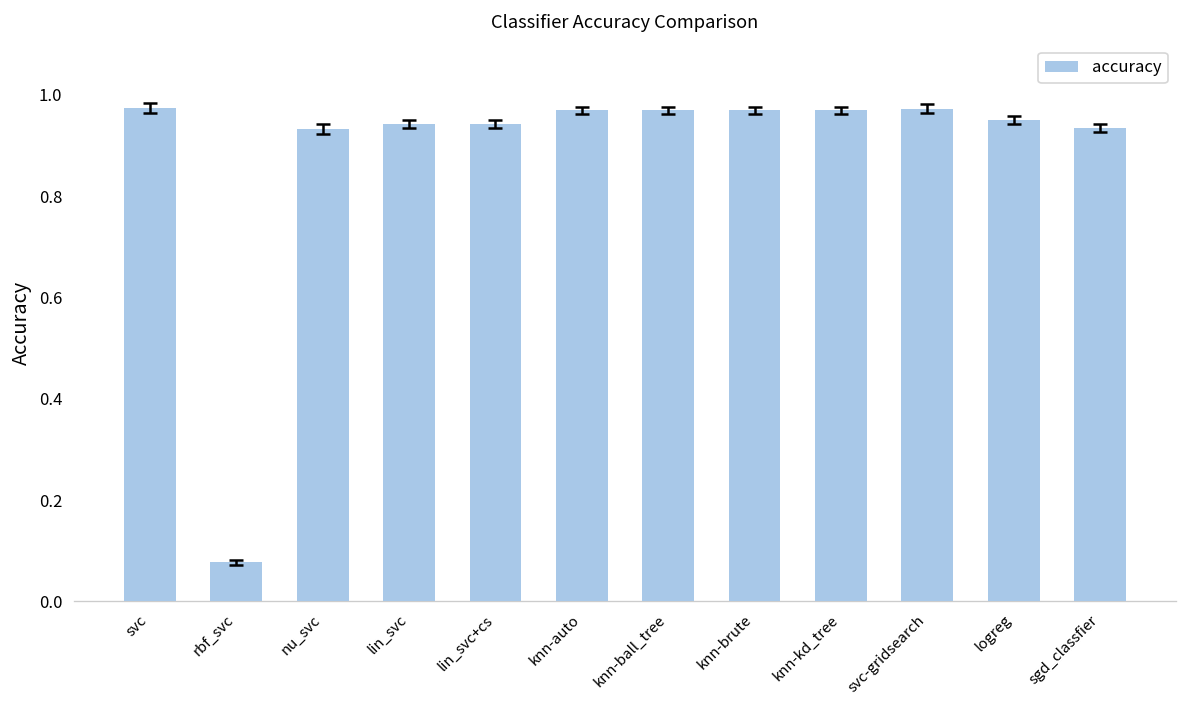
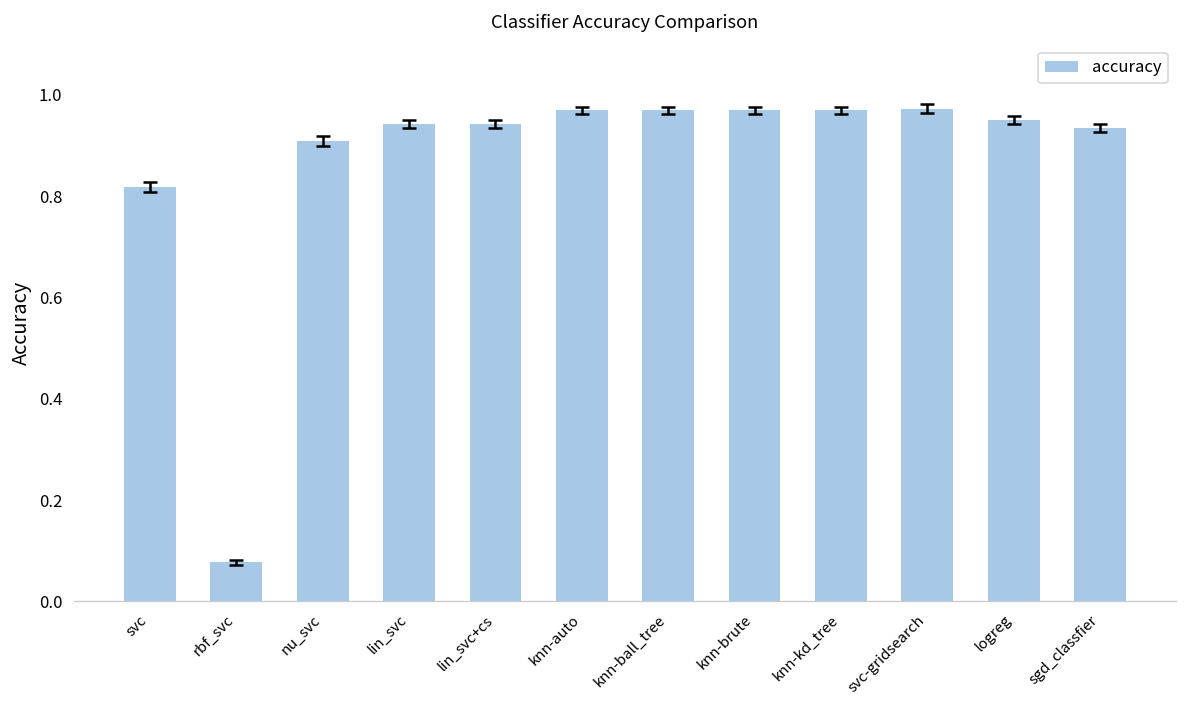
  {
    "accuracy": {
-     "svc": 0.97,
+     "svc": 0.82,
      "rbf_svc": 0.08,
-     "nu_svc": 0.93,
+     "nu_svc": 0.91,
      "lin_svc": 0.94,
      "lin_svc+cs": 0.94,
      "knn-auto": 0.97,
      "knn-ball_tree": 0.97,
      "knn-brute": 0.97,
      "knn-kd_tree": 0.97,
      "svc-gridsearch": 0.97,
      "logreg": 0.95,
      "sgd_classfier": 0.93
    }
  }
